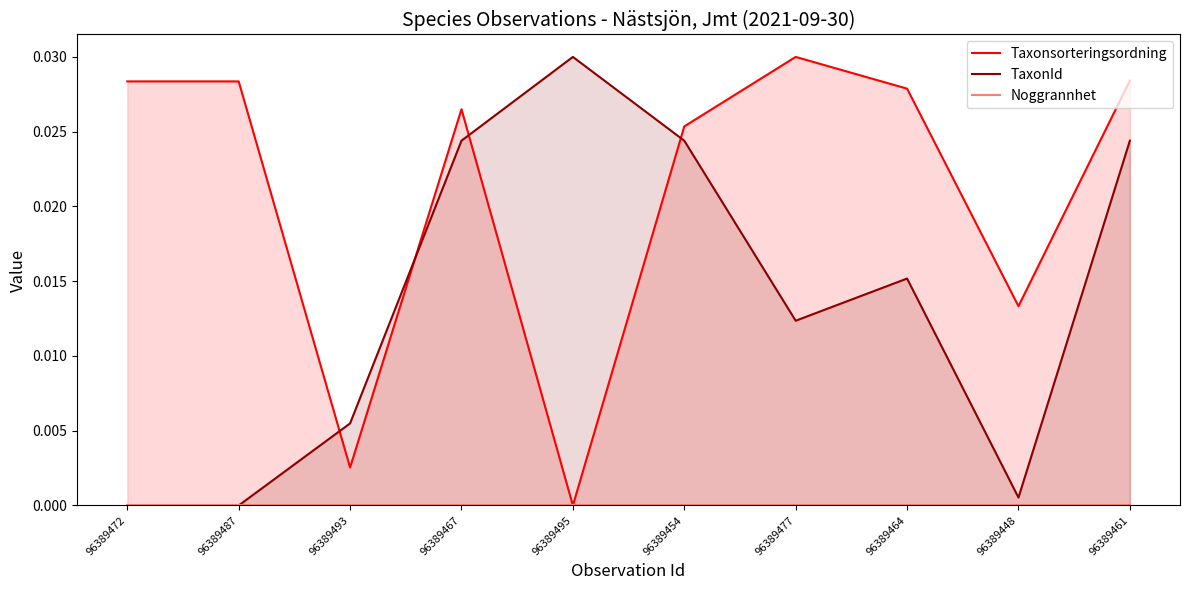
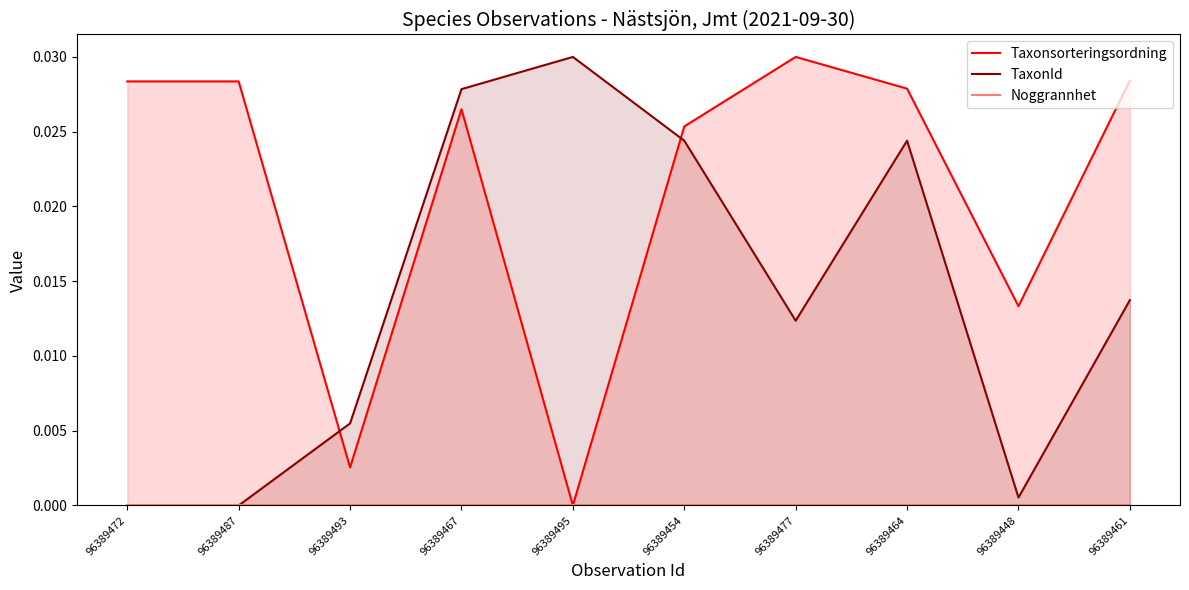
  {
    "Taxonsorteringsordning": {
      "96389472": 0.0284,
      "96389487": 0.0284,
      "96389493": 0.0025,
      "96389467": 0.0265,
      "96389454": 0.0254,
      "96389477": 0.0300,
      "96389464": 0.0279,
      "96389448": 0.0133
    },
    "TaxonId": {
      "96389493": 0.0055,
-     "96389467": 0.0244,
+     "96389467": 0.0278,
      "96389495": 0.0300,
      "96389454": 0.0244,
      "96389477": 0.0124,
-     "96389464": 0.0152,
+     "96389464": 0.0244,
      "96389448": 0.0005,
-     "96389461": 0.0244
+     "96389461": 0.0137
    },
    "Noggrannhet": {
      "96389493": 0.0000,
      "96389467": 0.0000,
      "96389454": 0.0000,
      "96389477": 0.0000,
      "96389464": 0.0000,
      "96389448": 0.0000,
      "96389461": 0.0000
    }
  }
